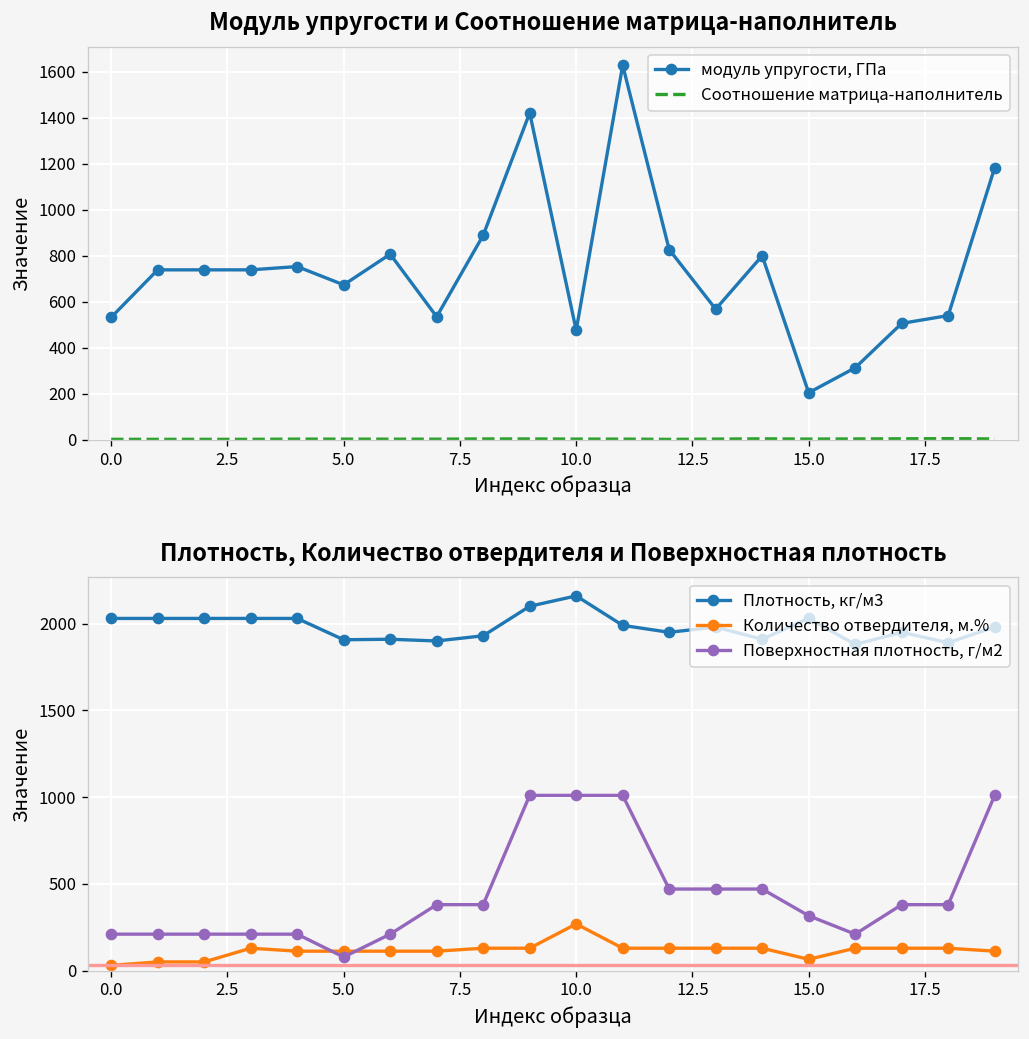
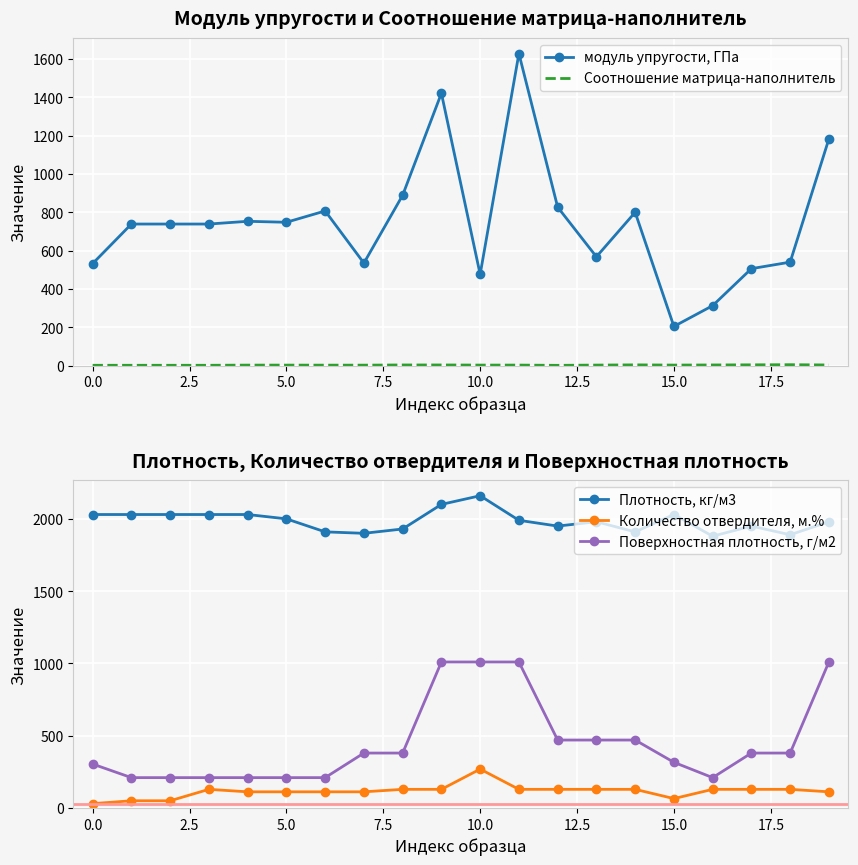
  {
    "Модуль упругости и Соотношение матрица-наполнитель": {
      "модуль упругости, ГПа": {
        "0.0": 530,
-       "5.0": 670,
+       "5.0": 750,
        "10.0": 480,
        "15.0": 200
      },
      "Соотношение матрица-наполнитель": {
        "0.0": 0,
        "5.0": 0,
        "10.0": 0,
        "15.0": 0
      }
    },
    "Плотность, Количество отвердителя и Поверхностная плотность": {
      "Плотность, кг/м3": {
        "0.0": 2030,
-       "5.0": 1910,
+       "5.0": 2000,
        "10.0": 2160
      },
      "Количество отвердителя, м.%": {
        "0.0": 30,
        "5.0": 110,
        "10.0": 270,
        "15.0": 70
      },
      "Поверхностная плотность, г/м2": {
-       "0.0": 210,
-       "5.0": 80,
+       "0.0": 300,
+       "5.0": 210,
        "10.0": 1010,
        "15.0": 320
      }
    }
  }
